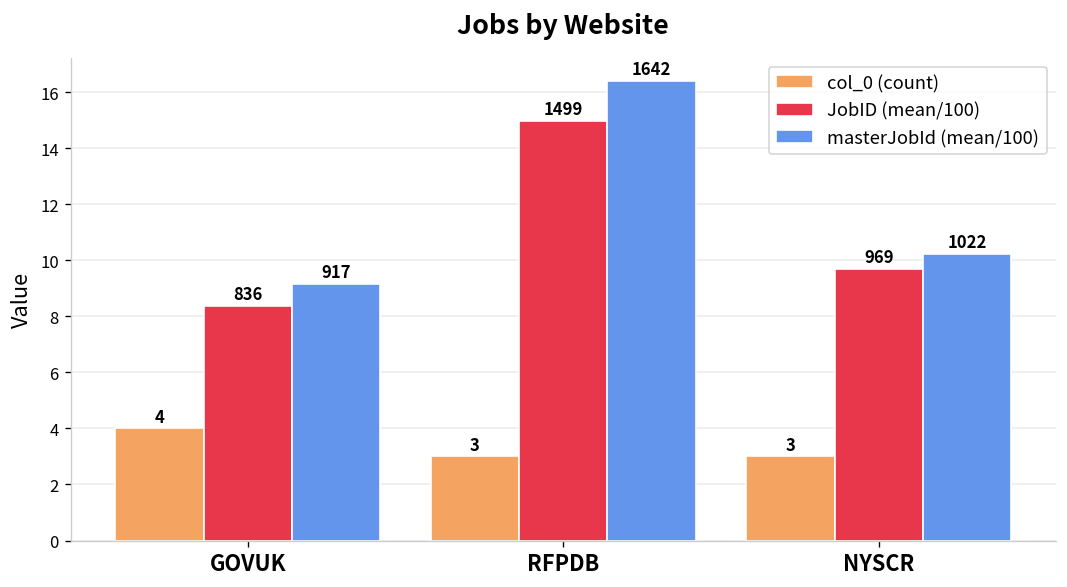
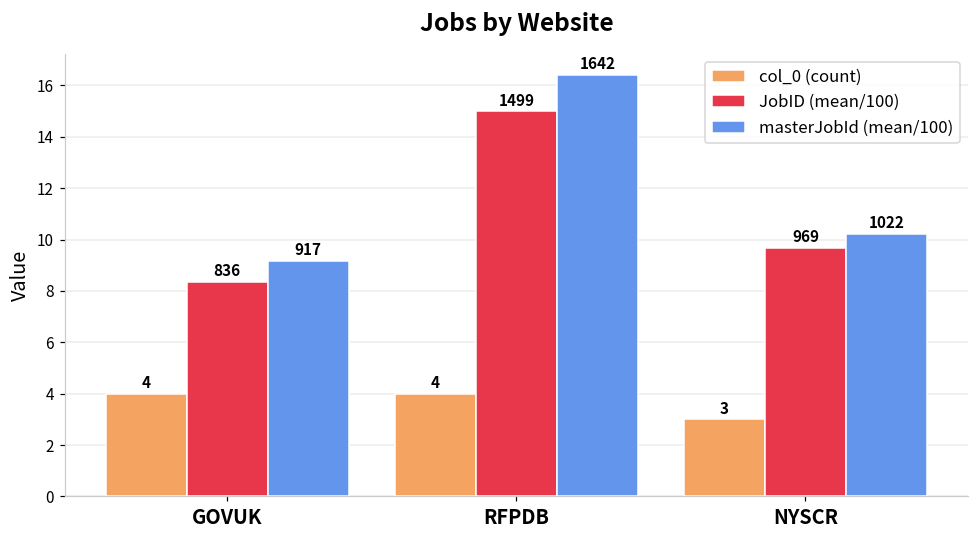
  {
    "col_0 (count)": {
      "GOVUK": 4,
-     "RFPDB": 3,
+     "RFPDB": 4,
      "NYSCR": 3
    }
  }
